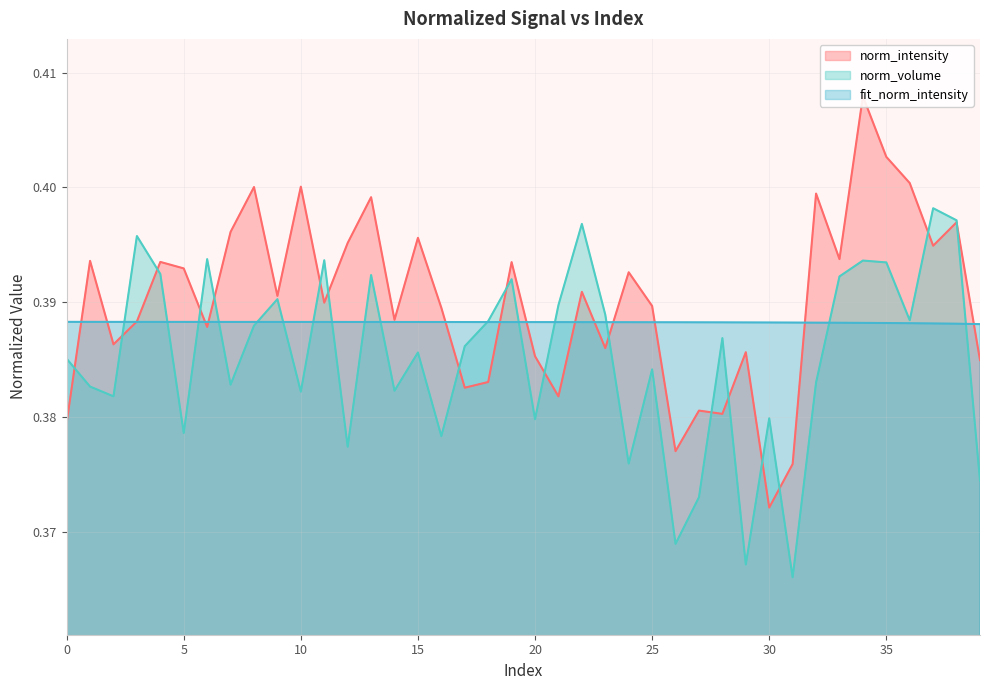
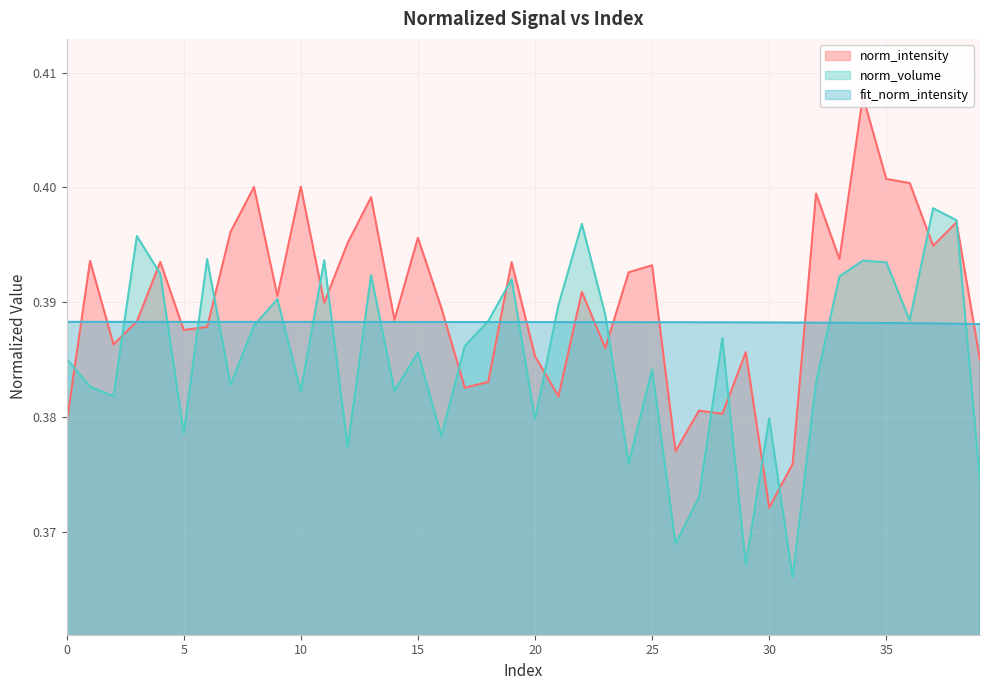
  {
    "norm_intensity": {
      "0": 0.3795,
-     "5": 0.3929,
+     "5": 0.3876,
      "10": 0.4001,
      "15": 0.3956,
      "20": 0.3853,
-     "25": 0.3897,
+     "25": 0.3932,
      "30": 0.3721,
-     "35": 0.4027
+     "35": 0.4007
    }
  }
